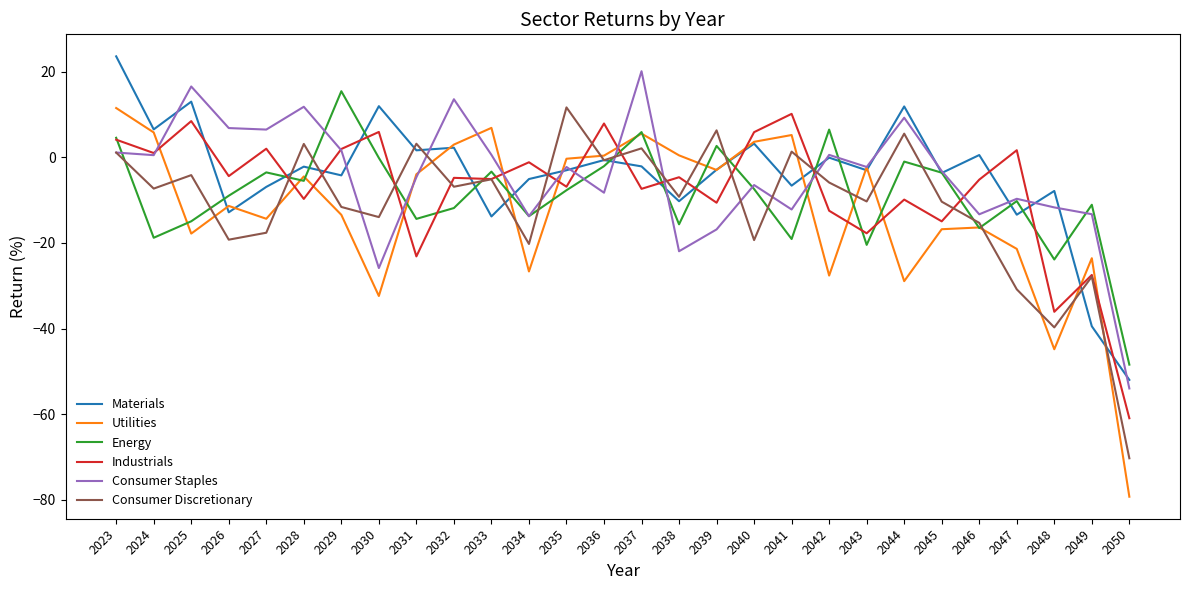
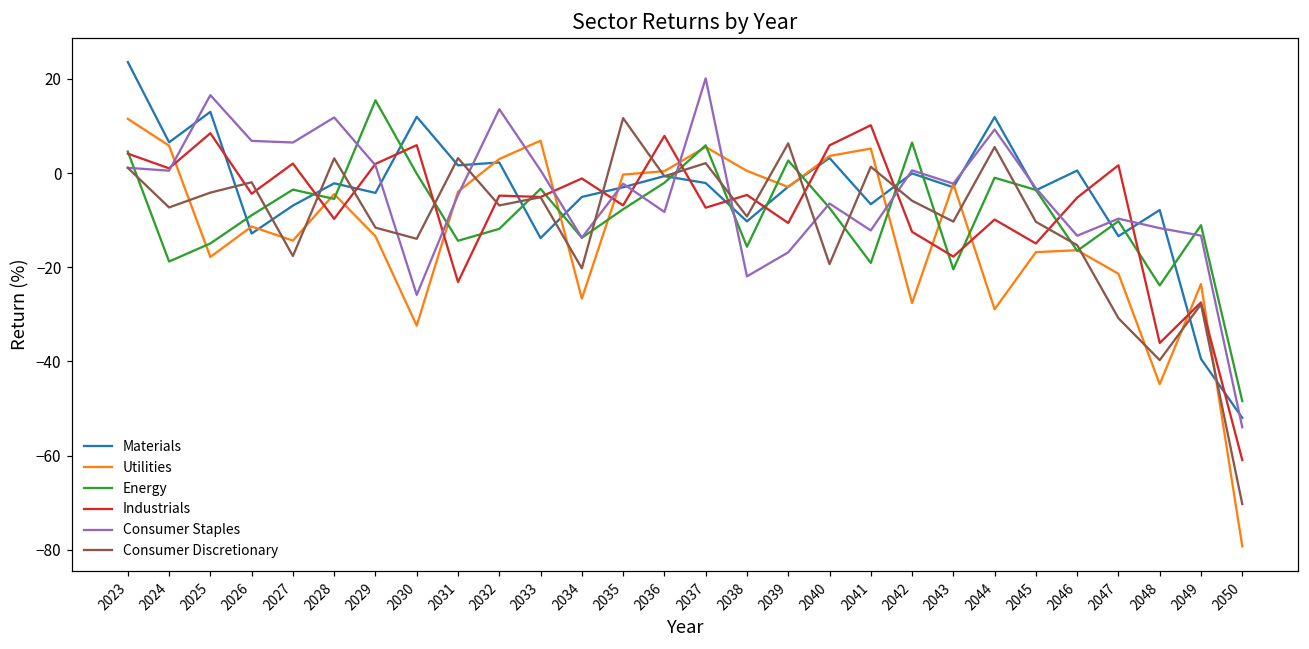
  {
    "Materials": {
      "2023": 24,
      "2024": 7,
      "2025": 13,
      "2026": -13,
      "2027": -7,
      "2028": -2,
      "2029": -4,
      "2030": 12,
      "2031": 2,
      "2032": 2,
      "2033": -14,
      "2034": -5,
      "2035": -3,
      "2037": -2,
      "2038": -10,
      "2041": -7,
      "2042": 0,
      "2043": -3,
      "2044": 12,
      "2046": 1,
      "2047": -13,
      "2048": -8,
      "2049": -39,
      "2050": -52
    },
    "Utilities": {
      "2023": 12,
      "2024": 6,
      "2025": -18,
      "2026": -11,
      "2027": -14,
      "2028": -4,
      "2029": -13,
      "2030": -32,
      "2031": -4,
      "2032": 3,
      "2033": 7,
      "2034": -27,
      "2035": 0,
      "2036": 0,
      "2038": 0,
      "2041": 5,
      "2042": -28,
      "2044": -29,
      "2045": -17,
      "2047": -21,
      "2048": -45,
      "2049": -24,
      "2050": -79
    },
    "Energy": {
      "2024": -19,
      "2025": -15,
      "2026": -9,
      "2027": -4,
      "2028": -5,
      "2029": 15,
      "2030": 0,
      "2031": -14,
      "2032": -12,
      "2033": -3,
      "2035": -8,
      "2036": -2,
      "2038": -16,
      "2039": 3,
      "2040": -7,
      "2041": -19,
      "2042": 6,
      "2043": -20,
      "2044": -1,
      "2048": -24,
      "2049": -11,
      "2050": -48
    },
    "Industrials": {
      "2025": 8,
      "2026": -4,
      "2027": 2,
      "2028": -10,
      "2030": 6,
      "2031": -23,
      "2032": -5,
      "2034": -1,
      "2035": -7,
      "2036": 8,
      "2037": -7,
      "2038": -5,
      "2039": -11,
      "2040": 6,
      "2041": 10,
      "2042": -12,
      "2043": -18,
      "2044": -10,
      "2045": -15,
      "2046": -5,
      "2047": 2,
      "2048": -36,
      "2050": -61
    },
    "Consumer Staples": {
      "2025": 17,
      "2026": 7,
      "2027": 6,
      "2028": 12,
      "2030": -26,
      "2031": -5,
      "2032": 14,
      "2033": 1,
      "2035": -2,
      "2036": -8,
      "2037": 20,
      "2038": -22,
      "2039": -17,
      "2040": -6,
      "2041": -12,
      "2042": 1,
      "2044": 9,
      "2046": -13,
      "2048": -12,
      "2049": -13,
      "2050": -54
    },
    "Consumer Discretionary": {
      "2024": -7,
      "2025": -4,
-     "2026": -19,
+     "2026": -2,
      "2027": -18,
      "2028": 3,
      "2029": -12,
      "2030": -14,
      "2031": 3,
      "2032": -7,
      "2034": -20,
      "2035": 12,
      "2037": 2,
      "2038": -9,
      "2039": 6,
      "2040": -19,
      "2041": 1,
      "2042": -6,
      "2043": -10,
      "2044": 6,
      "2045": -10,
      "2046": -15,
      "2047": -31,
      "2048": -40,
      "2050": -70
    }
  }
